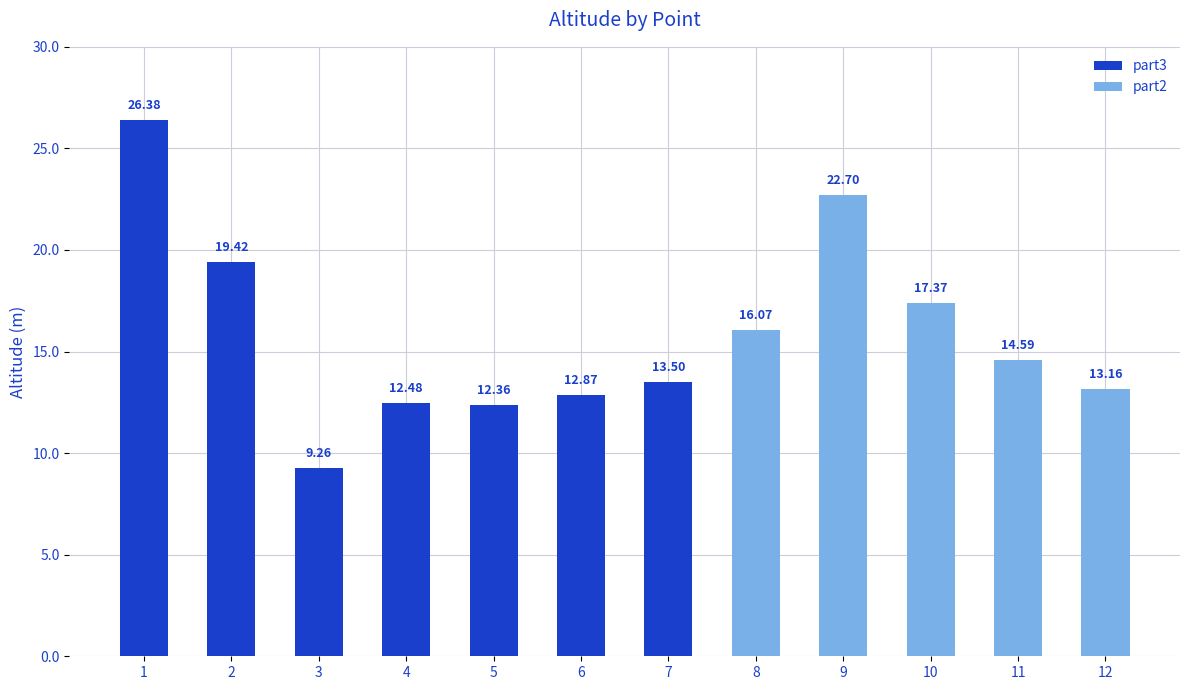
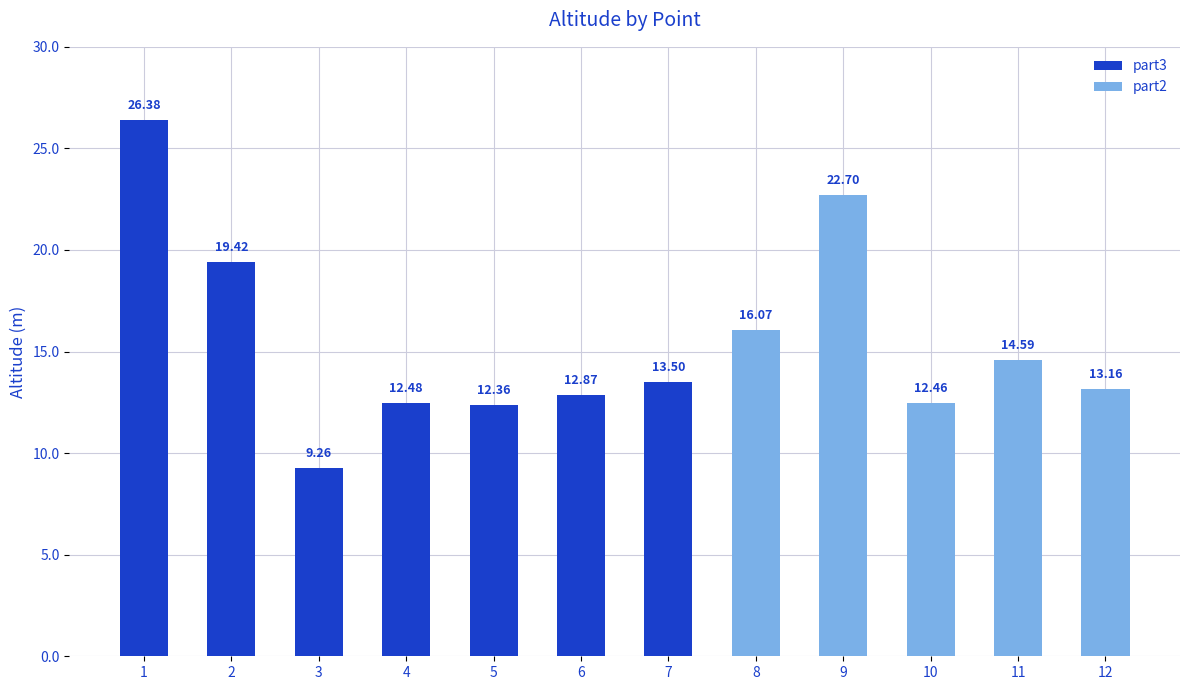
  {
    "1": 26.38,
    "2": 19.42,
    "3": 9.26,
    "4": 12.48,
    "5": 12.36,
    "6": 12.87,
    "7": 13.50,
    "8": 16.07,
    "9": 22.70,
-   "10": 17.37,
+   "10": 12.46,
    "11": 14.59,
    "12": 13.16
  }
